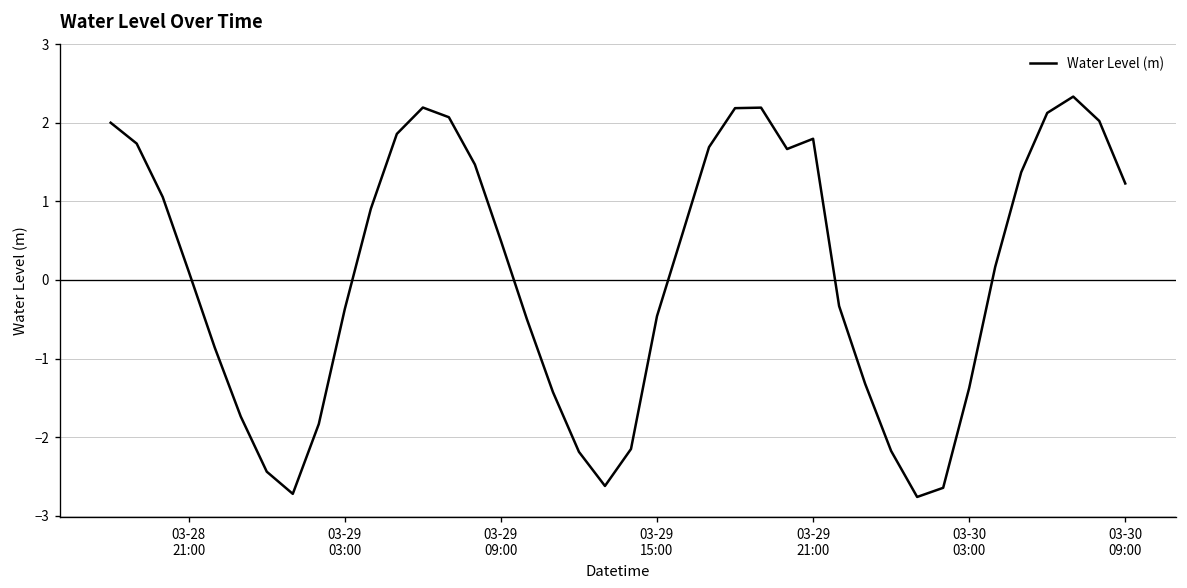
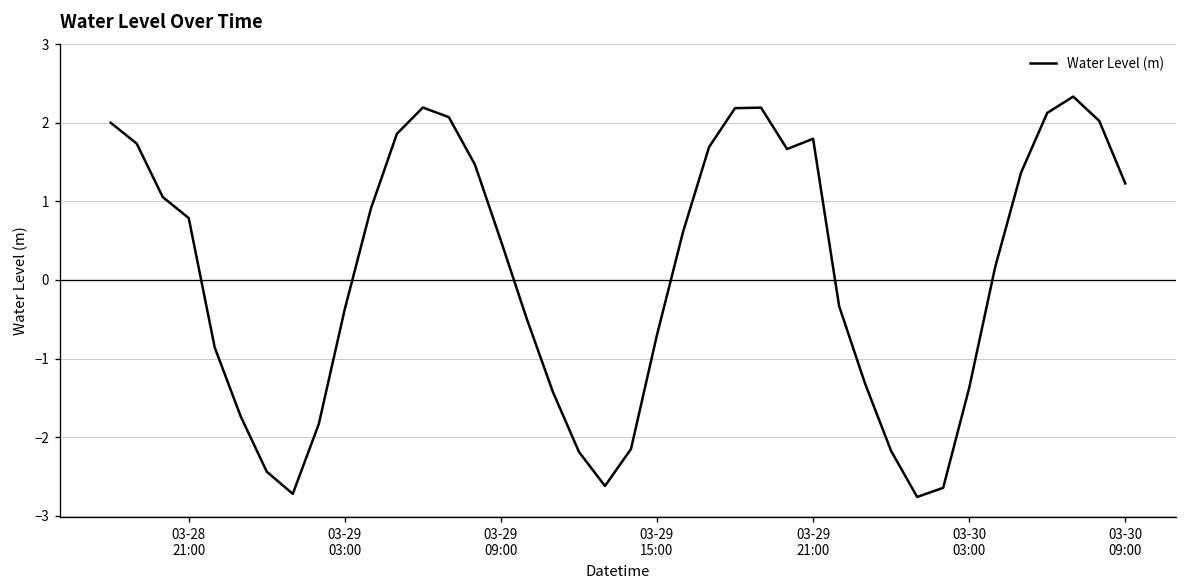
  {
-   "03-28 21:00": 0.1,
+   "03-28 21:00": 0.8,
    "03-29 03:00": -0.4,
    "03-29 09:00": 0.5,
-   "03-29 15:00": -0.5,
+   "03-29 15:00": -0.7,
    "03-29 21:00": 1.8,
    "03-30 03:00": -1.4,
    "03-30 09:00": 1.2
  }
